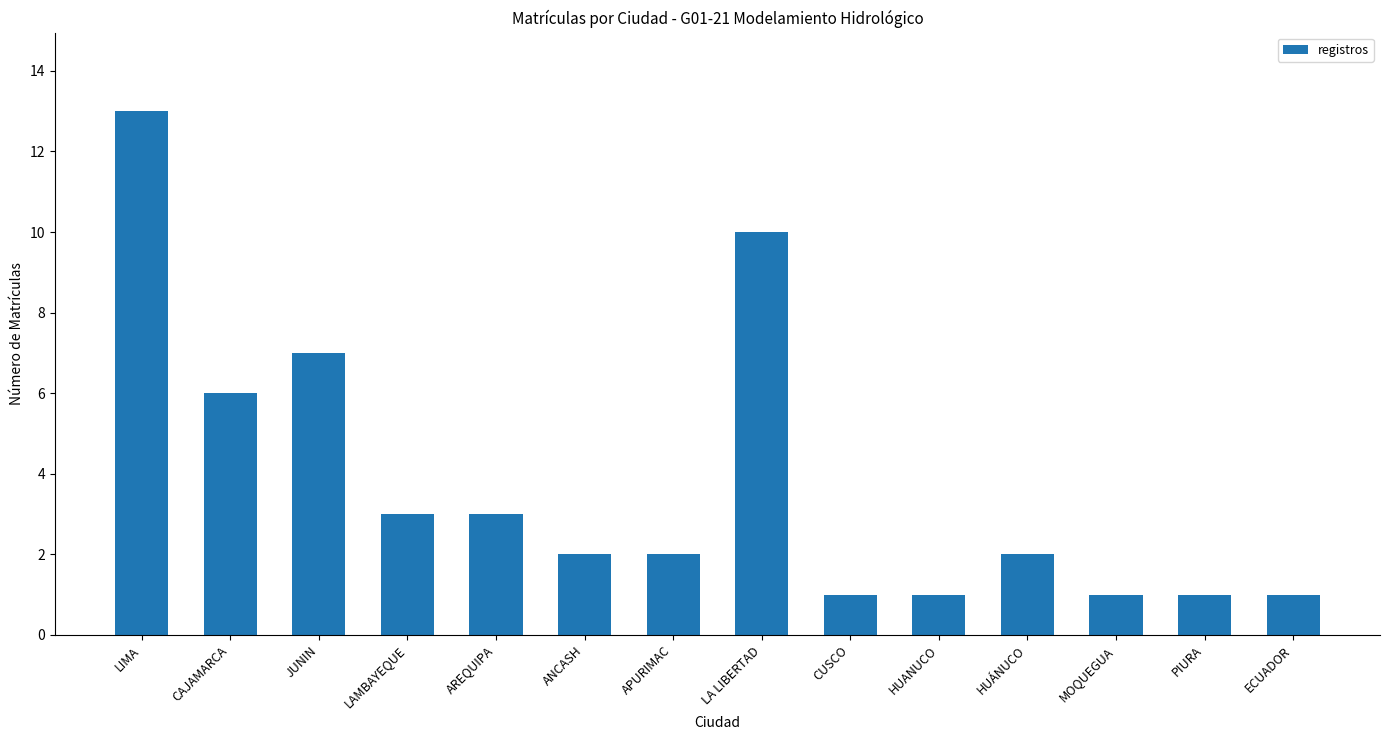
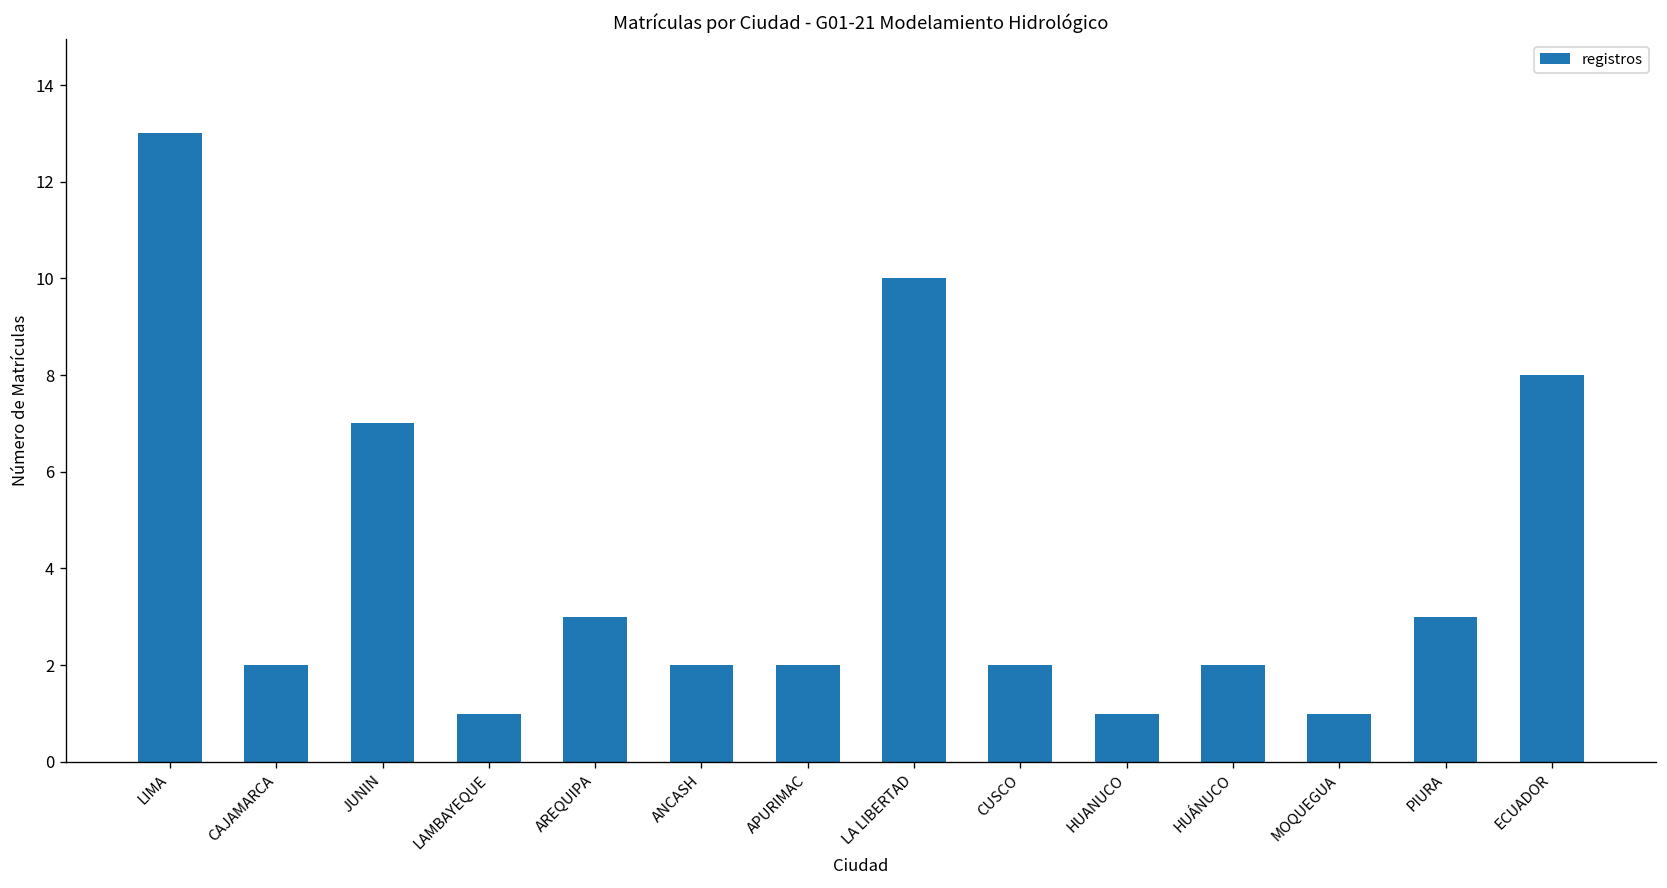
  {
    "LIMA": 13,
-   "CAJAMARCA": 6,
+   "CAJAMARCA": 2,
    "JUNIN": 7,
-   "LAMBAYEQUE": 3,
+   "LAMBAYEQUE": 1,
    "AREQUIPA": 3,
    "ANCASH": 2,
    "APURIMAC": 2,
    "LA LIBERTAD": 10,
-   "CUSCO": 1,
+   "CUSCO": 2,
    "HUANUCO": 1,
    "HUÁNUCO": 2,
    "MOQUEGUA": 1,
-   "PIURA": 1,
-   "ECUADOR": 1
+   "PIURA": 3,
+   "ECUADOR": 8
  }
